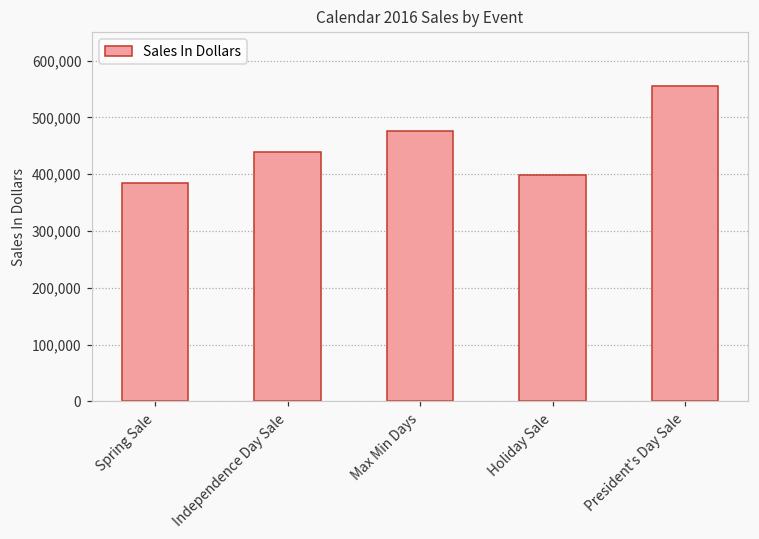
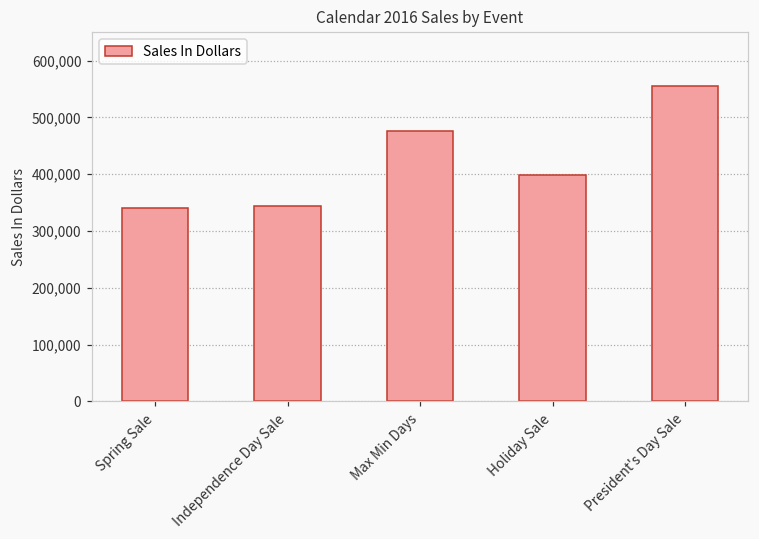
  {
-   "Spring Sale": "380,000",
-   "Independence Day Sale": "440,000",
+   "Spring Sale": "340,000",
+   "Independence Day Sale": "340,000",
    "Max Min Days": "480,000",
    "Holiday Sale": "400,000",
    "President's Day Sale": "560,000"
  }
